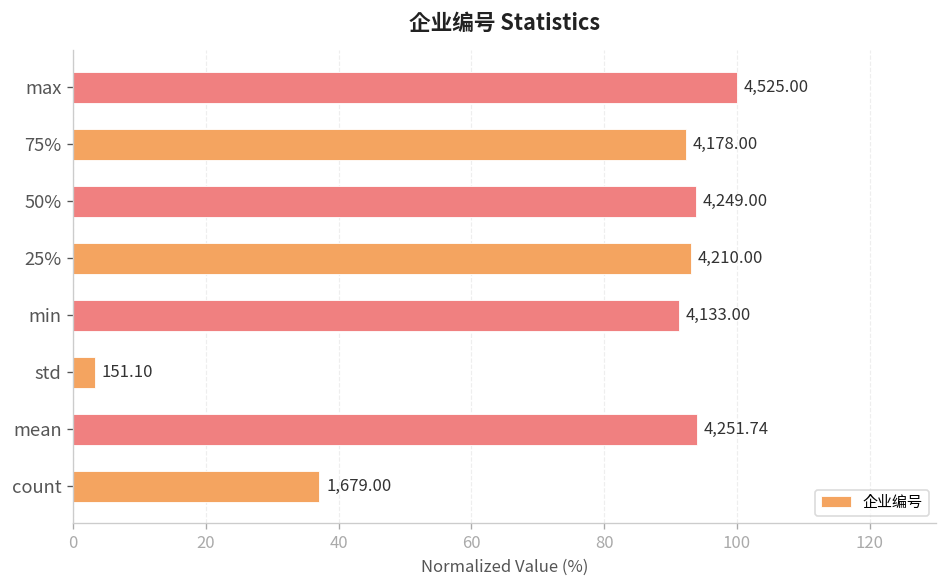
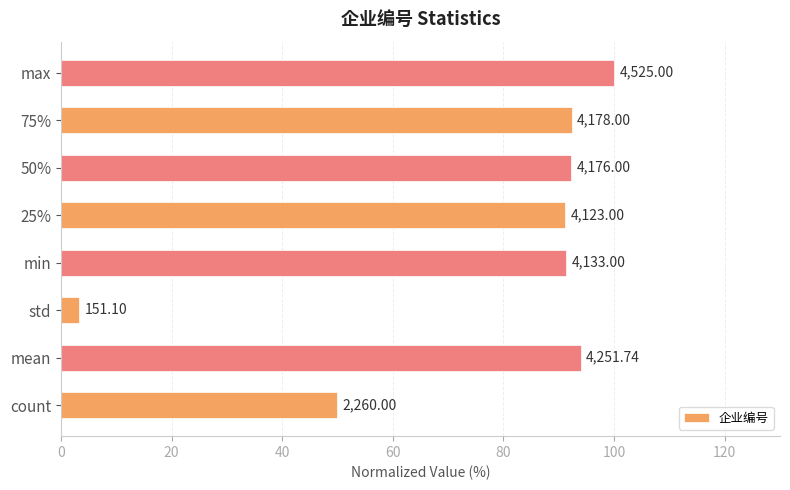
  {
-   "50%": "4,249.00",
-   "25%": "4,210.00",
-   "count": "1,679.00"
+   "50%": "4,176.00",
+   "25%": "4,123.00",
+   "count": "2,260.00"
  }
